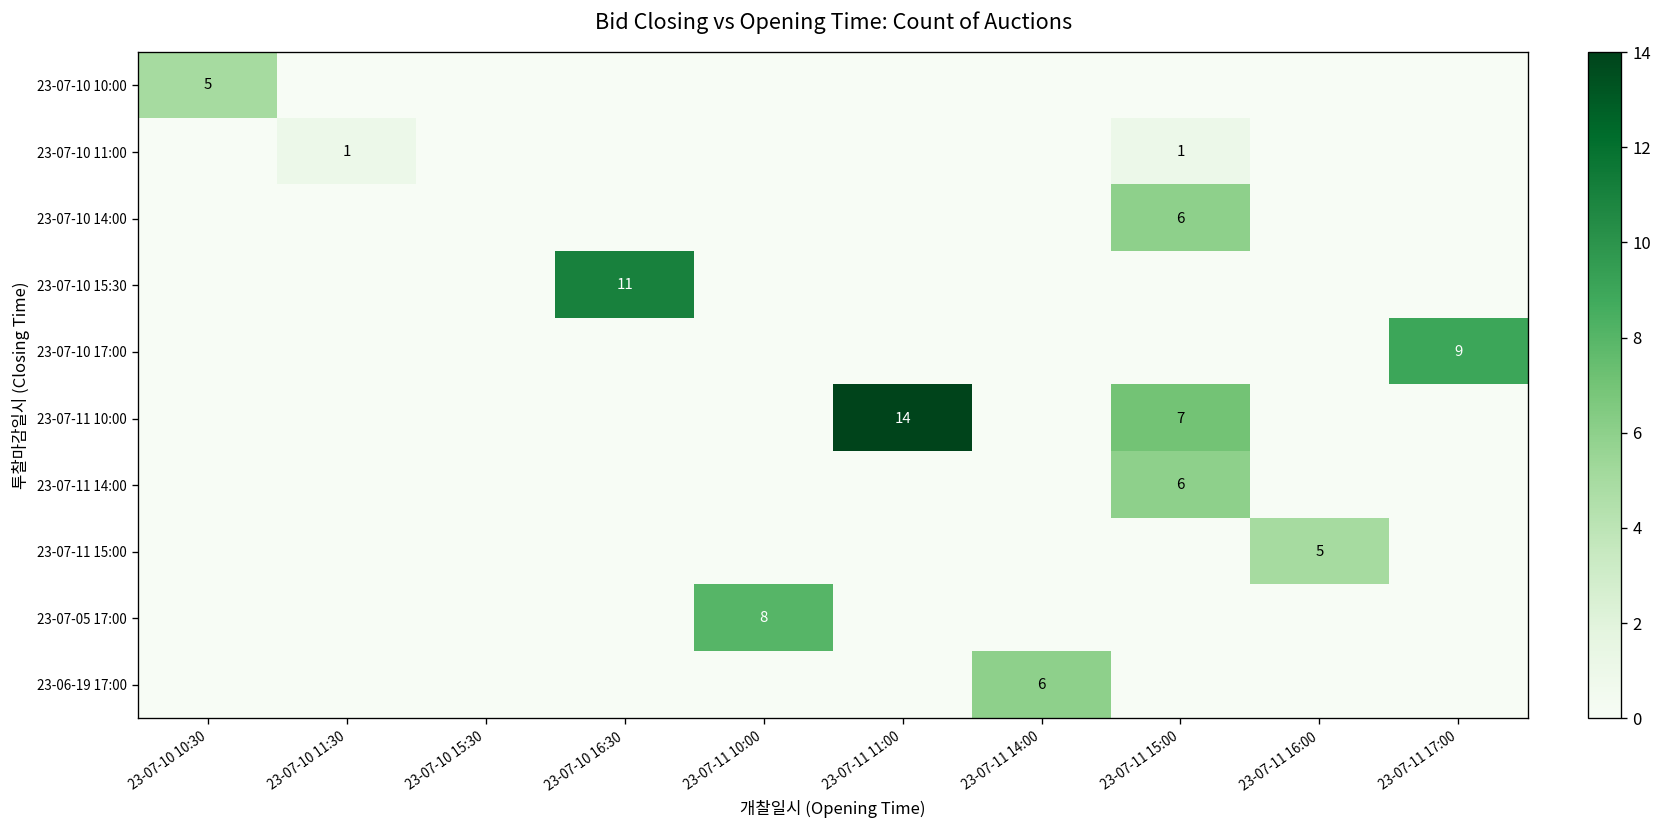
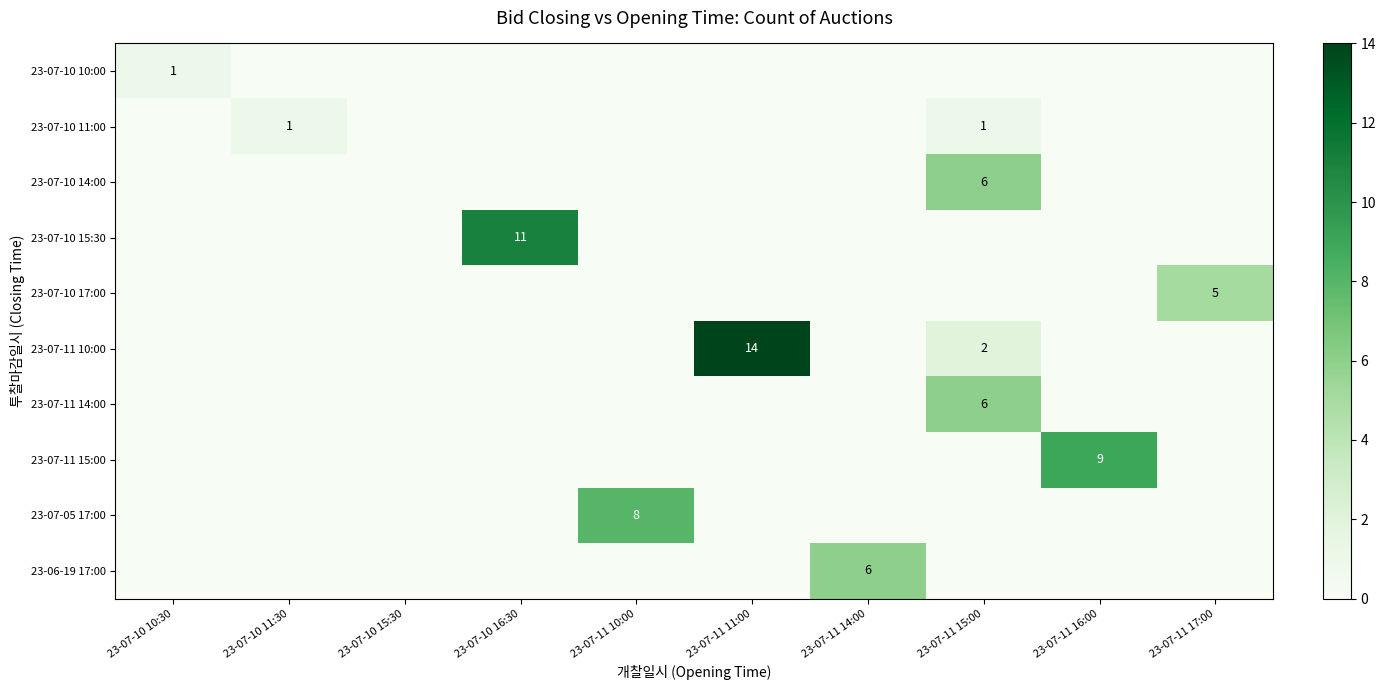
  {
    "23-07-10 10:00": {
-     "23-07-10 10:30": 5
+     "23-07-10 10:30": 1
    },
    "23-07-10 11:00": {
      "23-07-10 11:30": 1,
      "23-07-11 15:00": 1
    },
    "23-07-10 14:00": {
      "23-07-11 15:00": 6
    },
    "23-07-10 15:30": {
      "23-07-10 16:30": 11
    },
    "23-07-10 17:00": {
-     "23-07-11 17:00": 9
+     "23-07-11 17:00": 5
    },
    "23-07-11 10:00": {
      "23-07-11 11:00": 14,
-     "23-07-11 15:00": 7
+     "23-07-11 15:00": 2
    },
    "23-07-11 14:00": {
      "23-07-11 15:00": 6
    },
    "23-07-11 15:00": {
-     "23-07-11 16:00": 5
+     "23-07-11 16:00": 9
    },
    "23-07-05 17:00": {
      "23-07-11 10:00": 8
    },
    "23-06-19 17:00": {
      "23-07-11 14:00": 6
    }
  }
